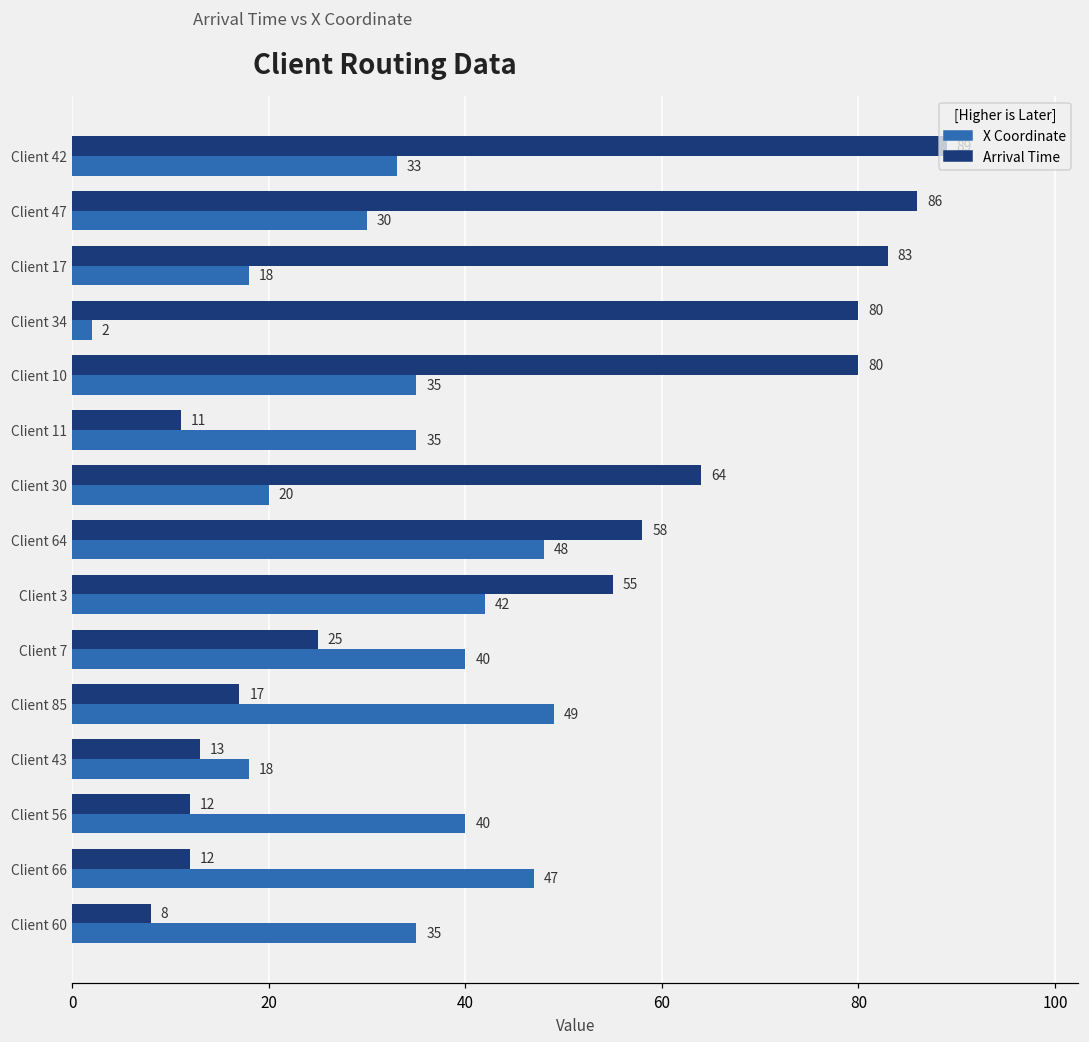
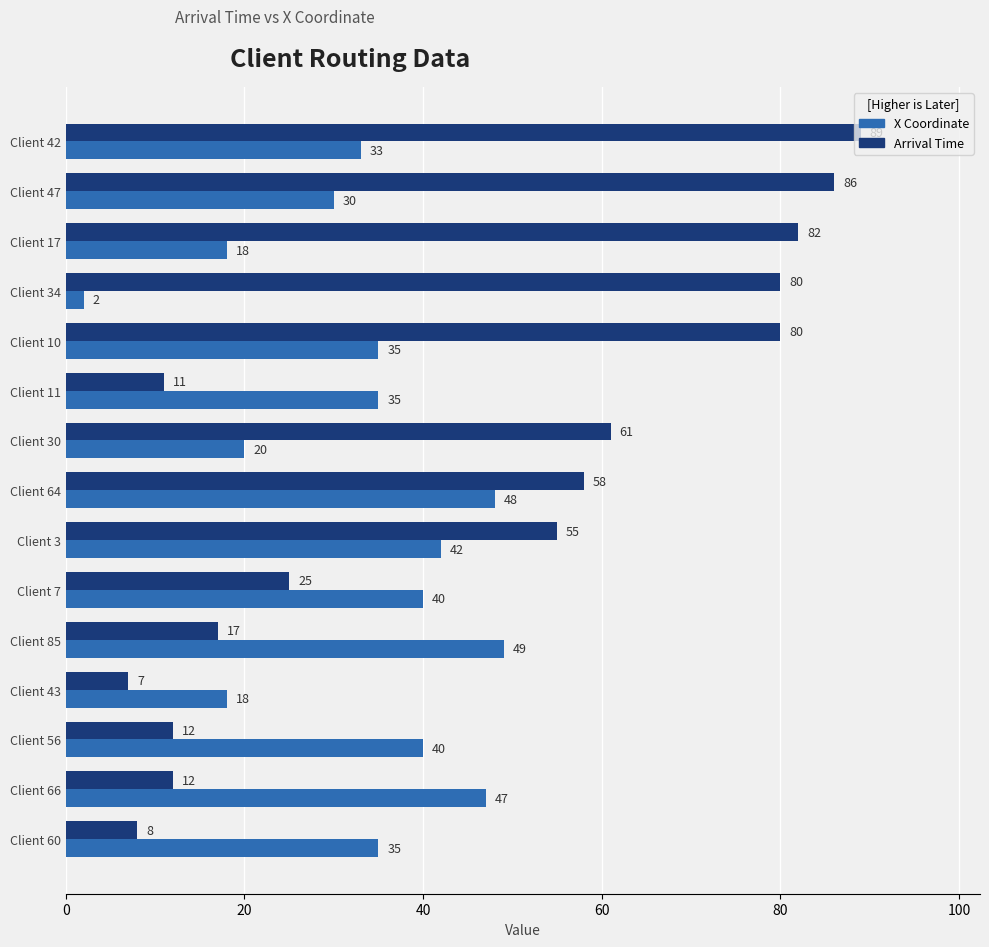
  {
    "Arrival Time": {
      "Client 47": 86,
-     "Client 17": 83,
+     "Client 17": 82,
      "Client 34": 80,
      "Client 10": 80,
      "Client 11": 11,
-     "Client 30": 64,
+     "Client 30": 61,
      "Client 64": 58,
      "Client 3": 55,
      "Client 7": 25,
      "Client 85": 17,
-     "Client 43": 13,
+     "Client 43": 7,
      "Client 56": 12,
      "Client 66": 12,
      "Client 60": 8
    },
    "X Coordinate": {
      "Client 42": 33,
      "Client 47": 30,
      "Client 17": 18,
      "Client 34": 2,
      "Client 10": 35,
      "Client 11": 35,
      "Client 30": 20,
      "Client 64": 48,
      "Client 3": 42,
      "Client 7": 40,
      "Client 85": 49,
      "Client 43": 18,
      "Client 56": 40,
      "Client 66": 47,
      "Client 60": 35
    }
  }
